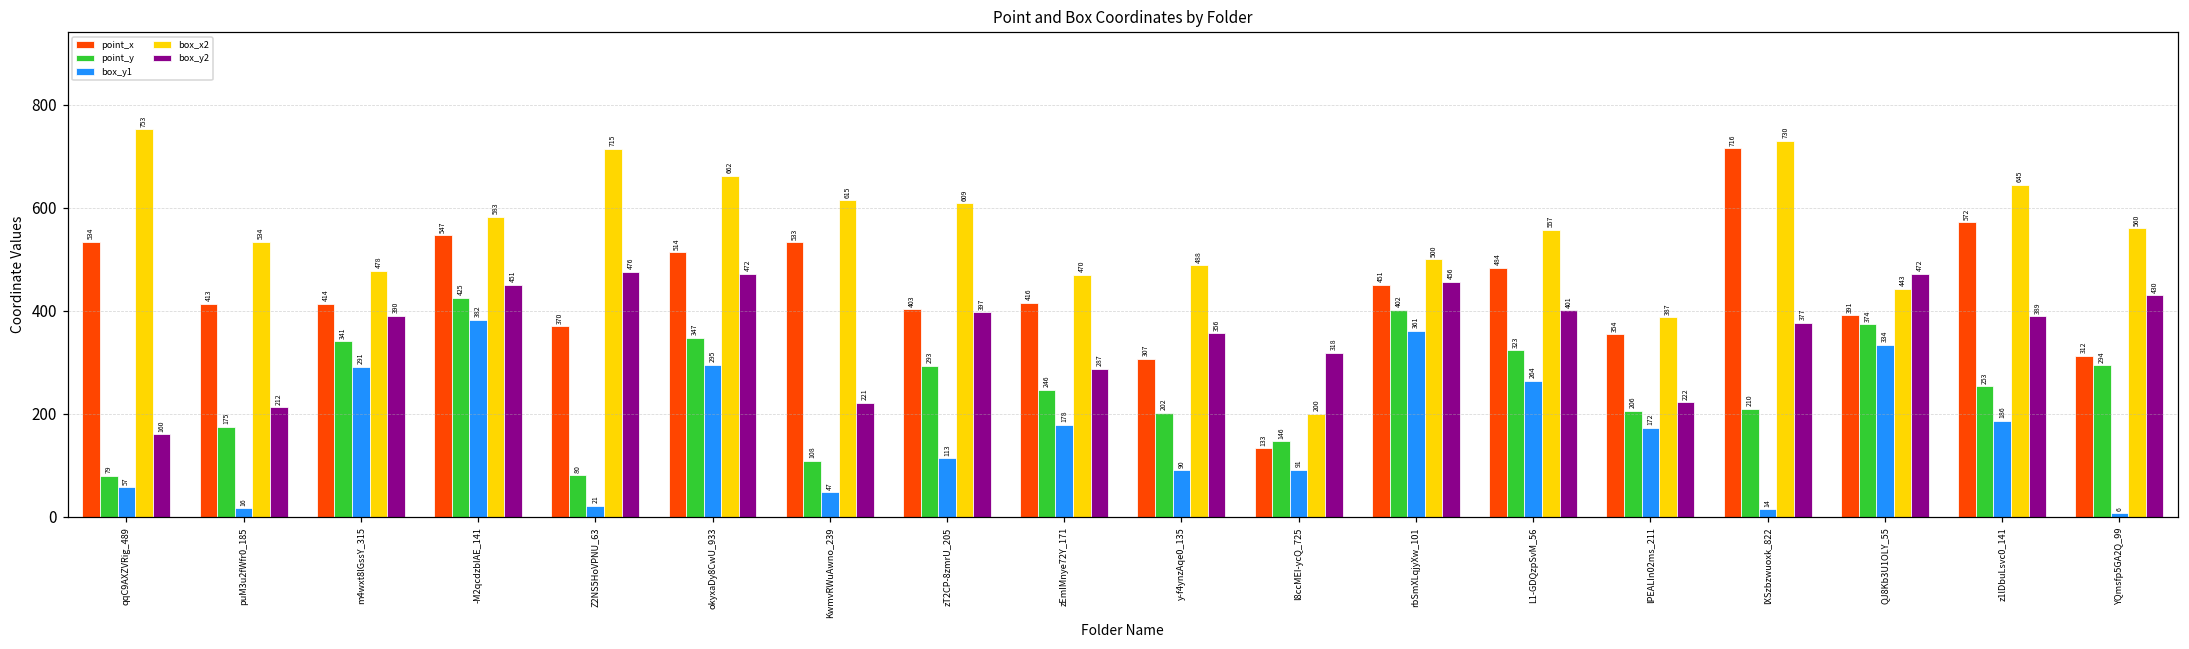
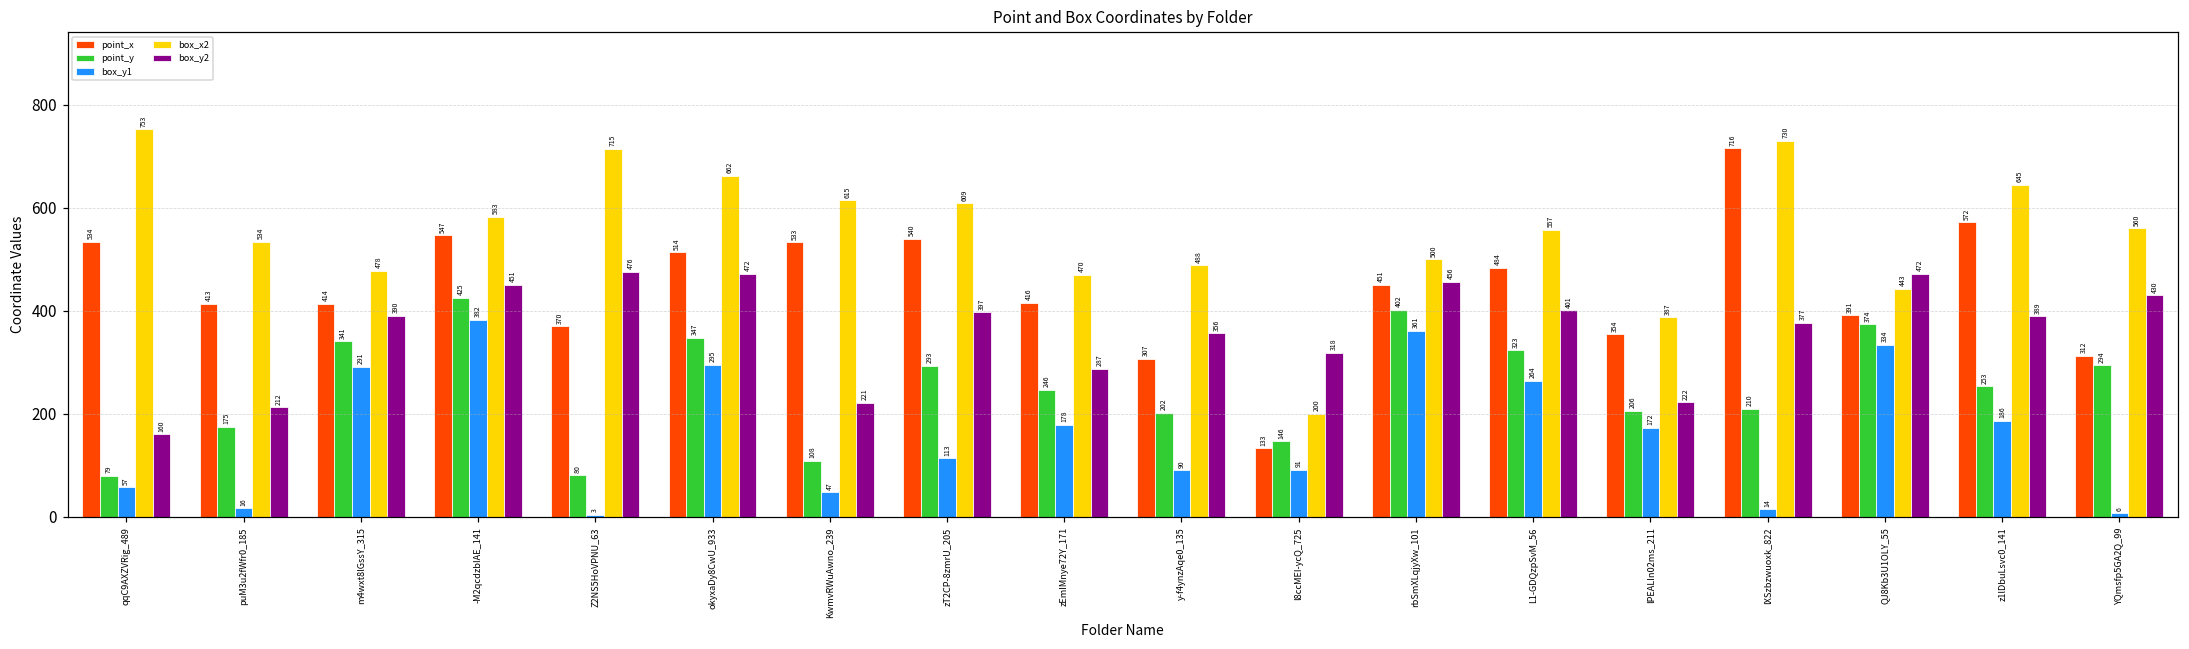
  {
    "point_x": {
      "qqC9AXZVRig_489": 534,
      "puM3u2fWfr0_185": 413,
      "m4wxt8lGssY_315": 414,
      "-M2qcdzbIAE_141": 547,
      "Z2NS5HoVPNU_63": 370,
      "okyxaDy8CwU_933": 514,
      "KwmvRWuAwno_239": 533,
-     "zT2CP-8zmrU_205": 403,
+     "zT2CP-8zmrU_205": 540,
      "zEmIMnye72Y_171": 416,
      "y-f4ynzAqe0_135": 307,
      "l8ccMEI-ycQ_725": 133,
      "rbSmXLqjyXw_101": 451,
      "L1-GDQzpSvM_56": 484,
      "lPEALIn02ms_211": 354,
      "lXSzbzwuoxk_822": 716,
      "QJ8Kb3U1OLY_55": 391,
      "z1lDbuLsvc0_141": 572,
      "YQmsfp5GA2Q_99": 312
    },
    "point_y": {
      "qqC9AXZVRig_489": 79,
      "puM3u2fWfr0_185": 175,
      "m4wxt8lGssY_315": 341,
      "-M2qcdzbIAE_141": 425,
      "Z2NS5HoVPNU_63": 80,
      "okyxaDy8CwU_933": 347,
      "KwmvRWuAwno_239": 108,
      "zT2CP-8zmrU_205": 293,
      "zEmIMnye72Y_171": 246,
      "y-f4ynzAqe0_135": 202,
      "l8ccMEI-ycQ_725": 146,
      "rbSmXLqjyXw_101": 402,
      "L1-GDQzpSvM_56": 323,
      "lPEALIn02ms_211": 206,
      "lXSzbzwuoxk_822": 210,
      "QJ8Kb3U1OLY_55": 374,
      "z1lDbuLsvc0_141": 253,
      "YQmsfp5GA2Q_99": 294
    },
    "box_y1": {
      "qqC9AXZVRig_489": 57,
      "puM3u2fWfr0_185": 16,
      "m4wxt8lGssY_315": 291,
      "-M2qcdzbIAE_141": 382,
-     "Z2NS5HoVPNU_63": 21,
+     "Z2NS5HoVPNU_63": 3,
      "okyxaDy8CwU_933": 295,
      "KwmvRWuAwno_239": 47,
      "zT2CP-8zmrU_205": 113,
      "zEmIMnye72Y_171": 178,
      "y-f4ynzAqe0_135": 90,
      "l8ccMEI-ycQ_725": 91,
      "rbSmXLqjyXw_101": 361,
      "L1-GDQzpSvM_56": 264,
      "lPEALIn02ms_211": 172,
      "lXSzbzwuoxk_822": 14,
      "QJ8Kb3U1OLY_55": 334,
      "z1lDbuLsvc0_141": 186,
      "YQmsfp5GA2Q_99": 6
    },
    "box_x2": {
      "qqC9AXZVRig_489": 753,
      "puM3u2fWfr0_185": 534,
      "m4wxt8lGssY_315": 478,
      "-M2qcdzbIAE_141": 583,
      "Z2NS5HoVPNU_63": 715,
      "okyxaDy8CwU_933": 662,
      "KwmvRWuAwno_239": 615,
      "zT2CP-8zmrU_205": 609,
      "zEmIMnye72Y_171": 470,
      "y-f4ynzAqe0_135": 488,
      "l8ccMEI-ycQ_725": 200,
      "rbSmXLqjyXw_101": 500,
      "L1-GDQzpSvM_56": 557,
      "lPEALIn02ms_211": 387,
      "lXSzbzwuoxk_822": 730,
      "QJ8Kb3U1OLY_55": 443,
      "z1lDbuLsvc0_141": 645,
      "YQmsfp5GA2Q_99": 560
    },
    "box_y2": {
      "qqC9AXZVRig_489": 160,
      "puM3u2fWfr0_185": 212,
      "m4wxt8lGssY_315": 390,
      "-M2qcdzbIAE_141": 451,
      "Z2NS5HoVPNU_63": 476,
      "okyxaDy8CwU_933": 472,
      "KwmvRWuAwno_239": 221,
      "zT2CP-8zmrU_205": 397,
      "zEmIMnye72Y_171": 287,
      "y-f4ynzAqe0_135": 356,
      "l8ccMEI-ycQ_725": 318,
      "rbSmXLqjyXw_101": 456,
      "L1-GDQzpSvM_56": 401,
      "lPEALIn02ms_211": 222,
      "lXSzbzwuoxk_822": 377,
      "QJ8Kb3U1OLY_55": 472,
      "z1lDbuLsvc0_141": 389,
      "YQmsfp5GA2Q_99": 430
    }
  }
